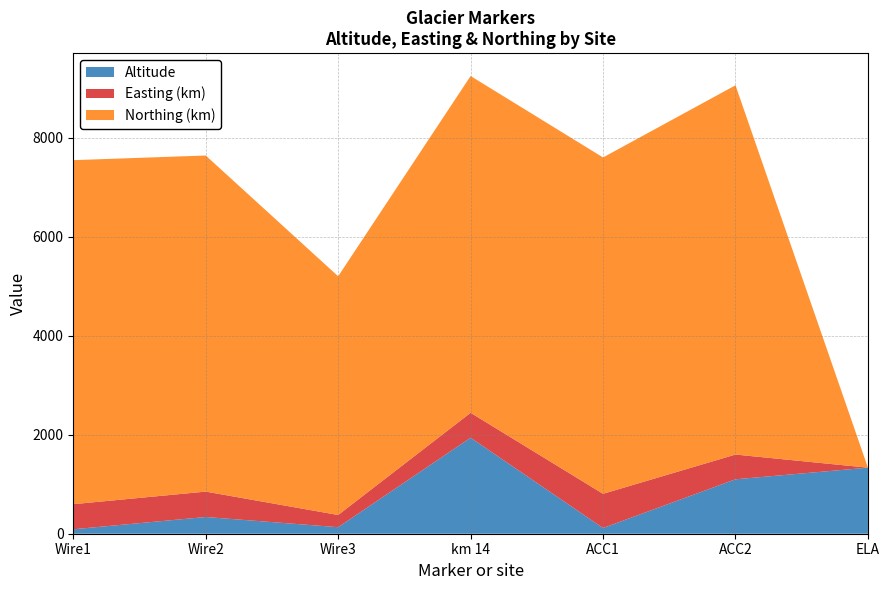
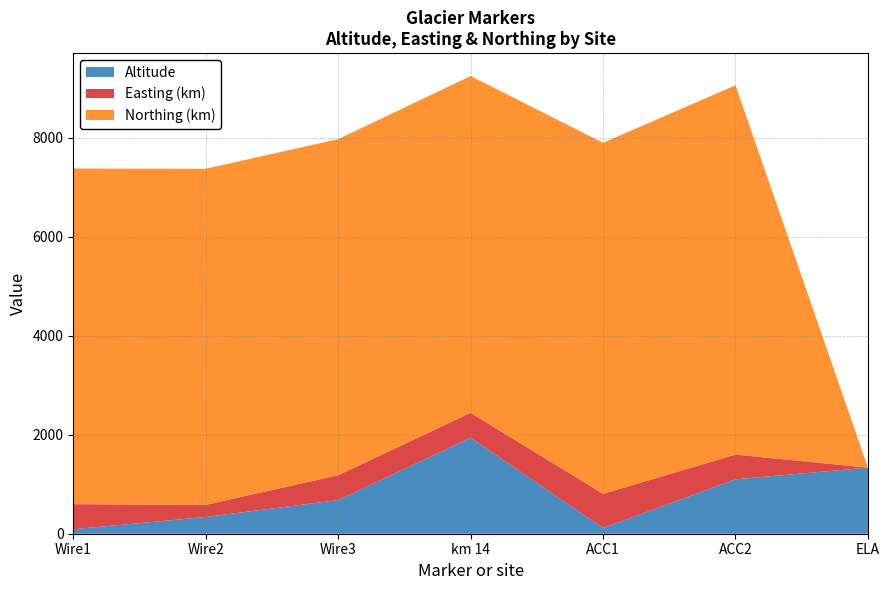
  {
    "Altitude": {
      "Wire1": 100,
      "Wire2": 300,
-     "Wire3": 100,
+     "Wire3": 700,
      "km 14": 1900,
      "ACC1": 100,
      "ACC2": 1100
    },
    "Easting (km)": {
      "Wire1": 500,
-     "Wire2": 500,
-     "Wire3": 200,
+     "Wire2": 200,
+     "Wire3": 500,
      "km 14": 500,
      "ACC1": 700,
      "ACC2": 500
    },
    "Northing (km)": {
-     "Wire1": 7000,
+     "Wire1": 6800,
      "Wire2": 6800,
-     "Wire3": 4800,
+     "Wire3": 6800,
      "km 14": 6800,
-     "ACC1": 6800,
+     "ACC1": 7100,
      "ACC2": 7500
    }
  }
